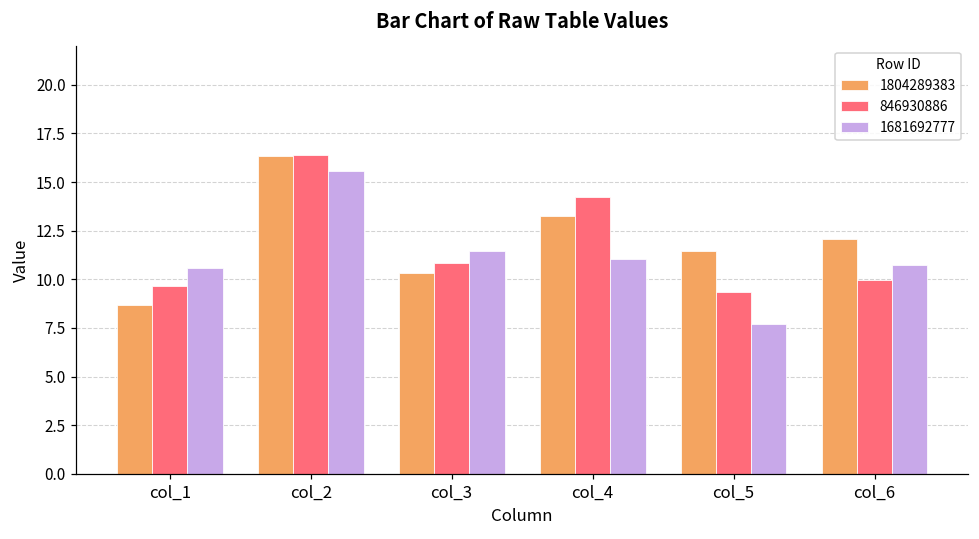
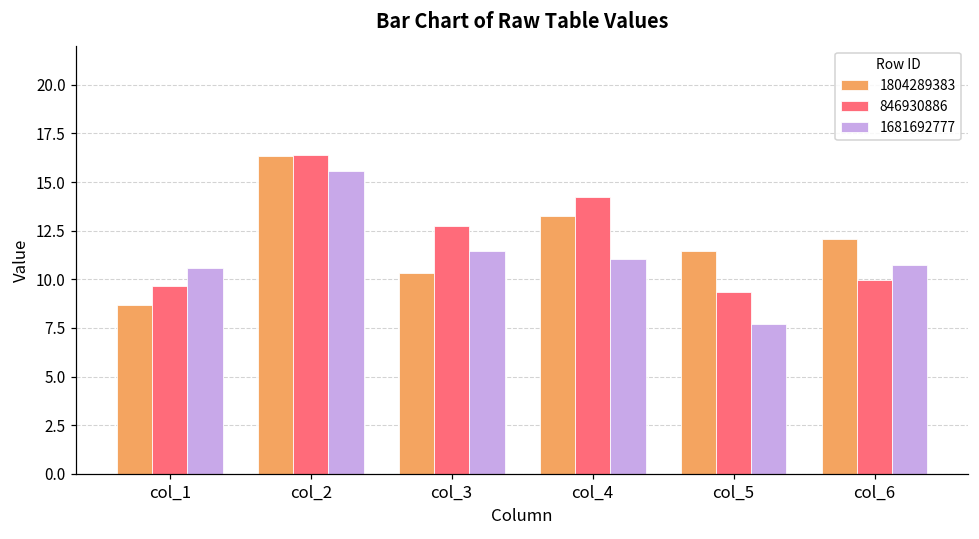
  {
    "1804289383": {
      "col_1": 8.7,
      "col_2": 16.4,
      "col_3": 10.3,
      "col_4": 13.3,
      "col_5": 11.4,
      "col_6": 12.1
    },
    "846930886": {
      "col_1": 9.6,
      "col_2": 16.4,
-     "col_3": 10.8,
+     "col_3": 12.8,
      "col_4": 14.2,
      "col_5": 9.4,
      "col_6": 9.9
    },
    "1681692777": {
      "col_1": 10.6,
      "col_2": 15.6,
      "col_3": 11.4,
      "col_4": 11.1,
      "col_5": 7.7,
      "col_6": 10.7
    }
  }
